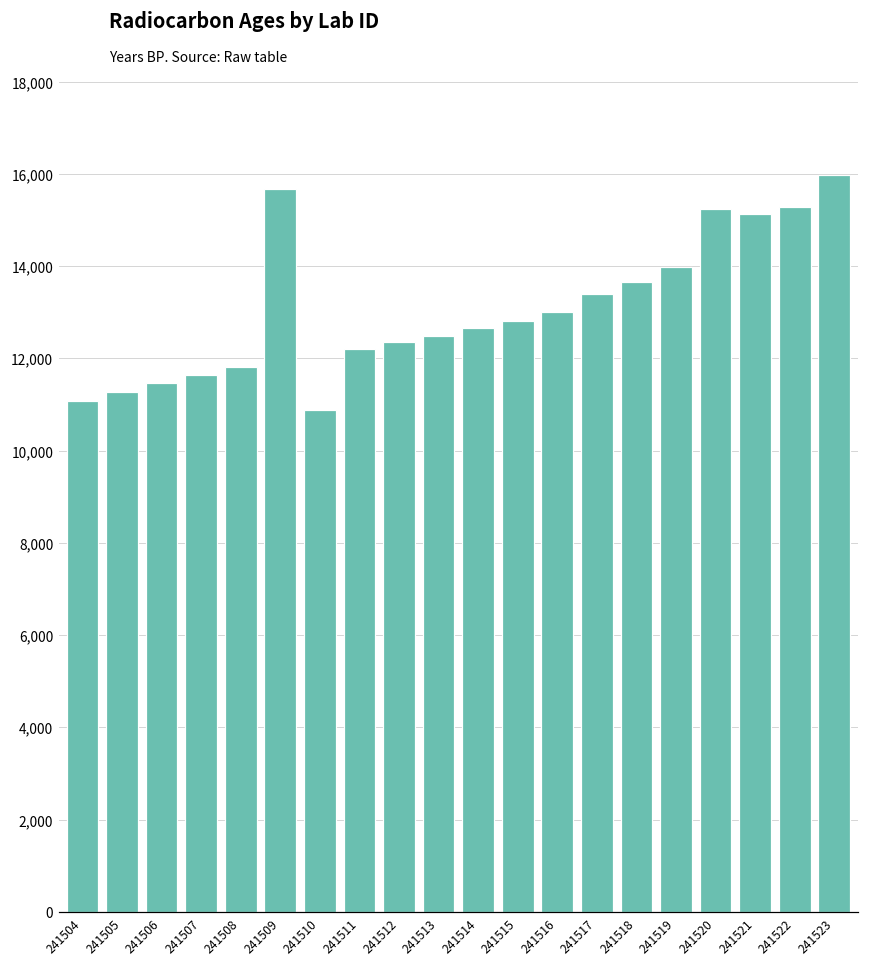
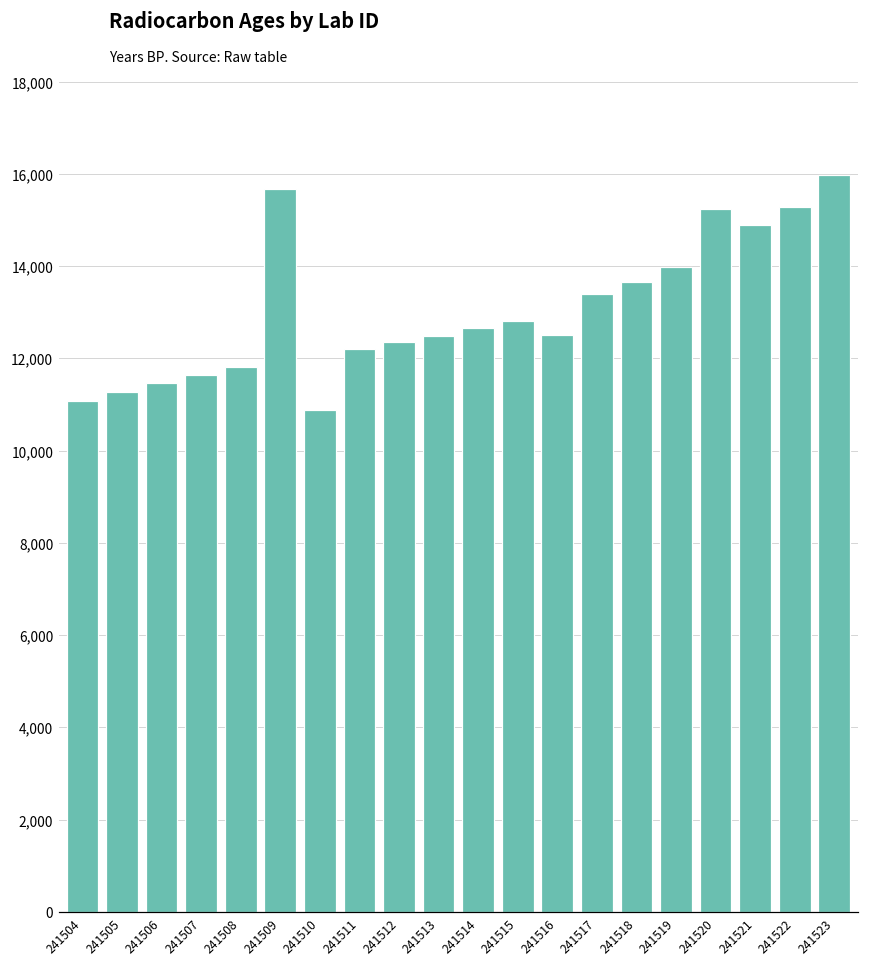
  {
    "241504": "11,100",
    "241505": "11,300",
    "241506": "11,500",
    "241507": "11,600",
    "241508": "11,800",
    "241509": "15,700",
    "241510": "10,900",
    "241511": "12,200",
    "241512": "12,300",
    "241513": "12,500",
    "241514": "12,700",
    "241515": "12,800",
-   "241516": "13,000",
+   "241516": "12,500",
    "241517": "13,400",
    "241518": "13,700",
    "241519": "14,000",
    "241520": "15,200",
-   "241521": "15,100",
+   "241521": "14,900",
    "241522": "15,300",
    "241523": "16,000"
  }
